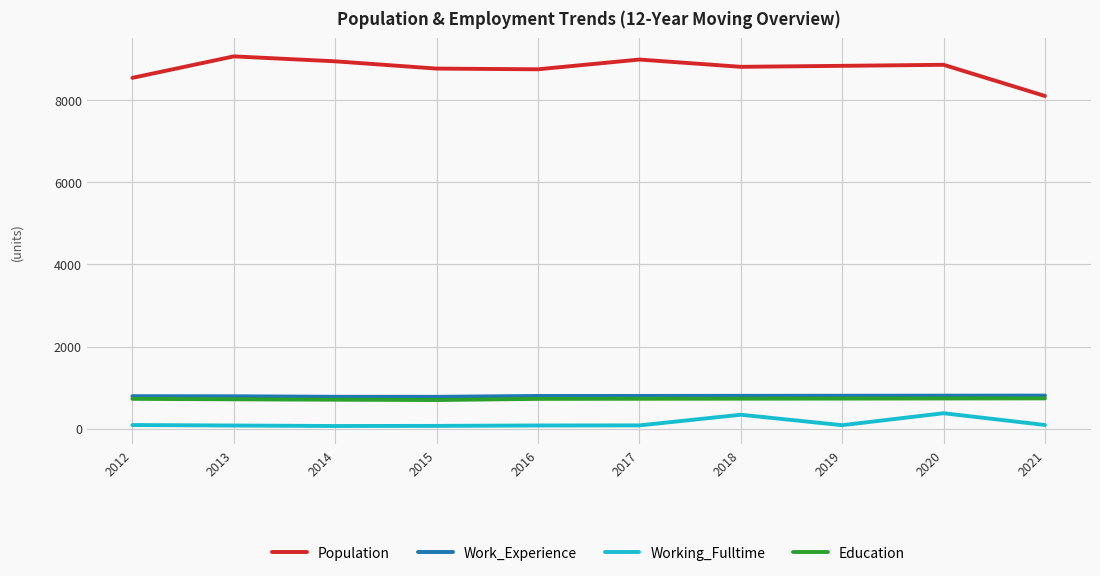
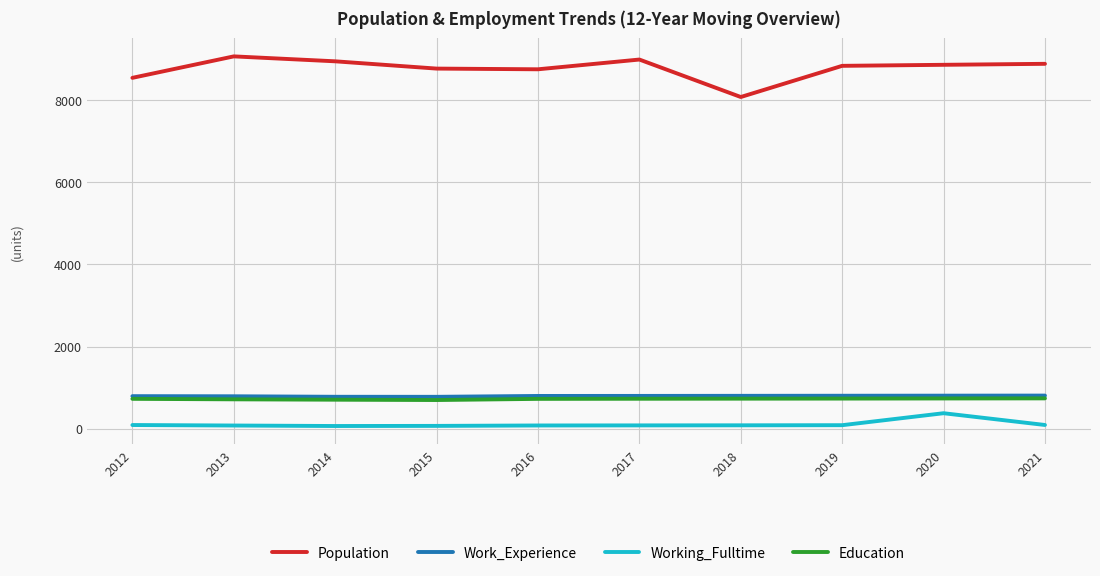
  {
    "Population": {
      "2012": 8500,
      "2013": 9100,
      "2014": 8900,
      "2015": 8800,
      "2016": 8700,
      "2017": 9000,
-     "2018": 8800,
+     "2018": 8100,
      "2019": 8800,
      "2020": 8900,
-     "2021": 8100
+     "2021": 8900
    },
    "Work_Experience": {
      "2012": 800,
      "2013": 800,
      "2014": 800,
      "2015": 800,
      "2016": 800,
      "2017": 800,
      "2018": 800,
      "2019": 800,
      "2020": 800,
      "2021": 800
    },
    "Working_Fulltime": {
      "2012": 100,
      "2013": 100,
      "2014": 100,
      "2015": 100,
      "2016": 100,
      "2017": 100,
-     "2018": 300,
+     "2018": 100,
      "2019": 100,
      "2020": 400,
      "2021": 100
    },
    "Education": {
      "2012": 700,
      "2013": 700,
      "2014": 700,
      "2015": 700,
      "2016": 700,
      "2017": 700,
      "2018": 700,
      "2019": 700,
      "2020": 700,
      "2021": 700
    }
  }
